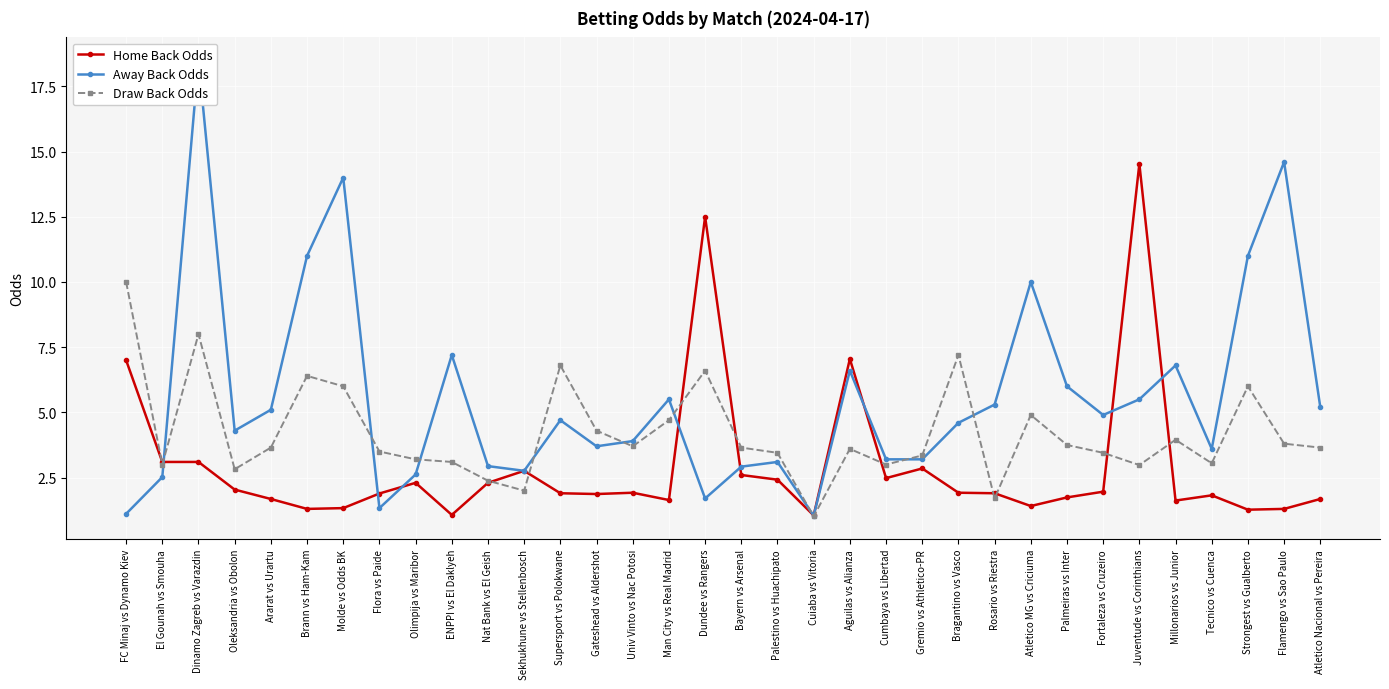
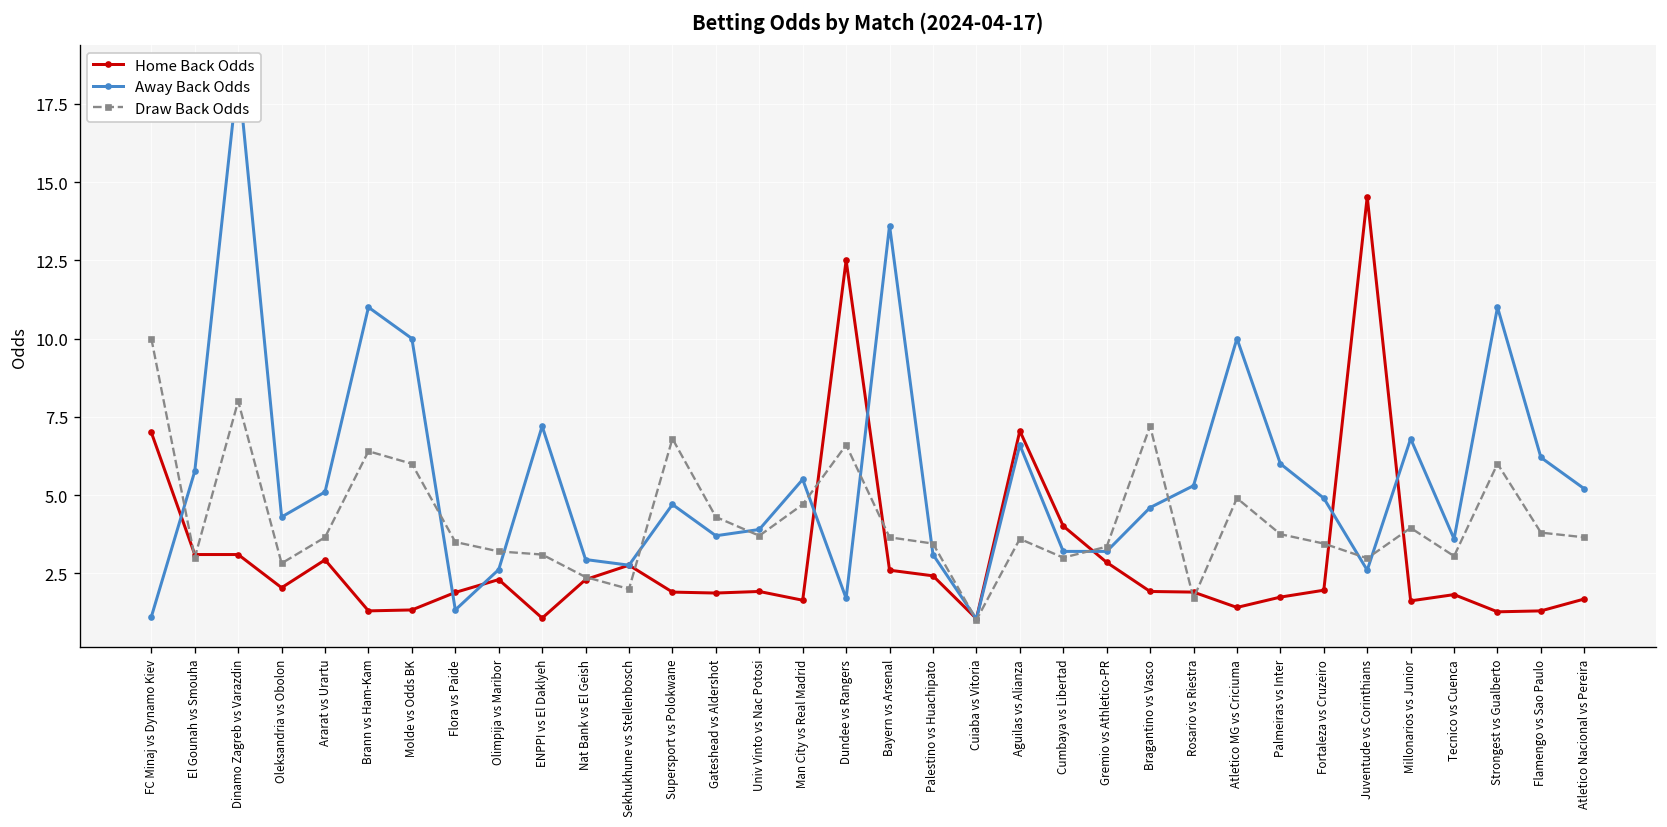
  {
    "Home Back Odds": {
      "FC Minaj vs Dynamo Kiev": 7.0,
      "El Gounah vs Smouha": 3.1,
      "Dinamo Zagreb vs Varazdin": 3.1,
      "Oleksandria vs Obolon": 2.0,
-     "Ararat vs Urartu": 1.7,
+     "Ararat vs Urartu": 2.9,
      "Brann vs Ham-Kam": 1.3,
      "Molde vs Odds BK": 1.3,
      "Flora vs Paide": 1.9,
      "Olimpija vs Maribor": 2.3,
      "ENPPI vs El Daklyeh": 1.1,
      "Supersport vs Polokwane": 1.9,
      "Gateshead vs Aldershot": 1.9,
      "Univ Vinto vs Nac Potosi": 1.9,
      "Man City vs Real Madrid": 1.6,
      "Dundee vs Rangers": 12.5,
      "Bayern vs Arsenal": 2.6,
      "Palestino vs Huachipato": 2.4,
      "Aguilas vs Alianza": 7.1,
-     "Cumbaya vs Libertad": 2.5,
+     "Cumbaya vs Libertad": 4.0,
      "Gremio vs Athletico-PR": 2.9,
      "Bragantino vs Vasco": 1.9,
      "Rosario vs Riestra": 1.9,
      "Atletico MG vs Criciuma": 1.4,
      "Palmeiras vs Inter": 1.7,
      "Fortaleza vs Cruzeiro": 2.0,
      "Juventude vs Corinthians": 14.5,
      "Millonarios vs Junior": 1.6,
      "Tecnico vs Cuenca": 1.8,
      "Strongest vs Gualberto": 1.3,
      "Flamengo vs Sao Paulo": 1.3,
      "Atletico Nacional vs Pereira": 1.7
    },
    "Away Back Odds": {
      "FC Minaj vs Dynamo Kiev": 1.1,
-     "El Gounah vs Smouha": 2.5,
+     "El Gounah vs Smouha": 5.8,
      "Oleksandria vs Obolon": 4.3,
      "Ararat vs Urartu": 5.1,
      "Brann vs Ham-Kam": 11.0,
-     "Molde vs Odds BK": 14,
+     "Molde vs Odds BK": 10,
      "Flora vs Paide": 1.3,
      "Olimpija vs Maribor": 2.6,
      "ENPPI vs El Daklyeh": 7.2,
      "Nat Bank vs El Geish": 2.9,
      "Supersport vs Polokwane": 4.7,
      "Gateshead vs Aldershot": 3.7,
      "Univ Vinto vs Nac Potosi": 3.9,
      "Man City vs Real Madrid": 5.5,
      "Dundee vs Rangers": 1.7,
-     "Bayern vs Arsenal": 2.9,
+     "Bayern vs Arsenal": 13.6,
      "Palestino vs Huachipato": 3.1,
      "Aguilas vs Alianza": 6.6,
      "Cumbaya vs Libertad": 3.2,
      "Gremio vs Athletico-PR": 3.2,
      "Bragantino vs Vasco": 4.6,
      "Rosario vs Riestra": 5.3,
      "Atletico MG vs Criciuma": 10.0,
      "Palmeiras vs Inter": 6.0,
      "Fortaleza vs Cruzeiro": 4.9,
-     "Juventude vs Corinthians": 5.5,
+     "Juventude vs Corinthians": 2.6,
      "Millonarios vs Junior": 6.8,
      "Tecnico vs Cuenca": 3.6,
      "Strongest vs Gualberto": 11.0,
-     "Flamengo vs Sao Paulo": 14.6,
+     "Flamengo vs Sao Paulo": 6.2,
      "Atletico Nacional vs Pereira": 5.2
    },
    "Draw Back Odds": {
      "FC Minaj vs Dynamo Kiev": 10.0,
      "El Gounah vs Smouha": 3.0,
      "Dinamo Zagreb vs Varazdin": 8.0,
      "Oleksandria vs Obolon": 2.8,
      "Ararat vs Urartu": 3.7,
      "Brann vs Ham-Kam": 6.4,
      "Molde vs Odds BK": 6.0,
      "Flora vs Paide": 3.5,
      "Olimpija vs Maribor": 3.2,
      "ENPPI vs El Daklyeh": 3.1,
      "Sekhukhune vs Stellenbosch": 2.0,
      "Supersport vs Polokwane": 6.8,
      "Gateshead vs Aldershot": 4.3,
      "Univ Vinto vs Nac Potosi": 3.7,
      "Man City vs Real Madrid": 4.7,
      "Dundee vs Rangers": 6.6,
      "Bayern vs Arsenal": 3.7,
      "Palestino vs Huachipato": 3.5,
      "Aguilas vs Alianza": 3.6,
      "Cumbaya vs Libertad": 3.0,
      "Gremio vs Athletico-PR": 3.4,
      "Bragantino vs Vasco": 7.2,
      "Rosario vs Riestra": 1.7,
      "Atletico MG vs Criciuma": 4.9,
      "Palmeiras vs Inter": 3.8,
      "Fortaleza vs Cruzeiro": 3.5,
      "Juventude vs Corinthians": 3.0,
      "Millonarios vs Junior": 4.0,
      "Tecnico vs Cuenca": 3.1,
      "Strongest vs Gualberto": 6.0,
      "Flamengo vs Sao Paulo": 3.8,
      "Atletico Nacional vs Pereira": 3.7
    }
  }
